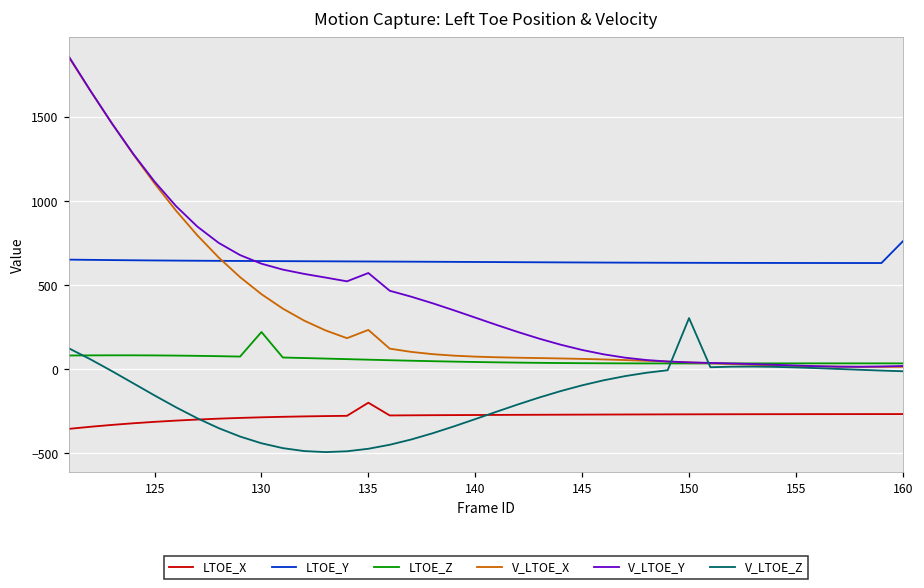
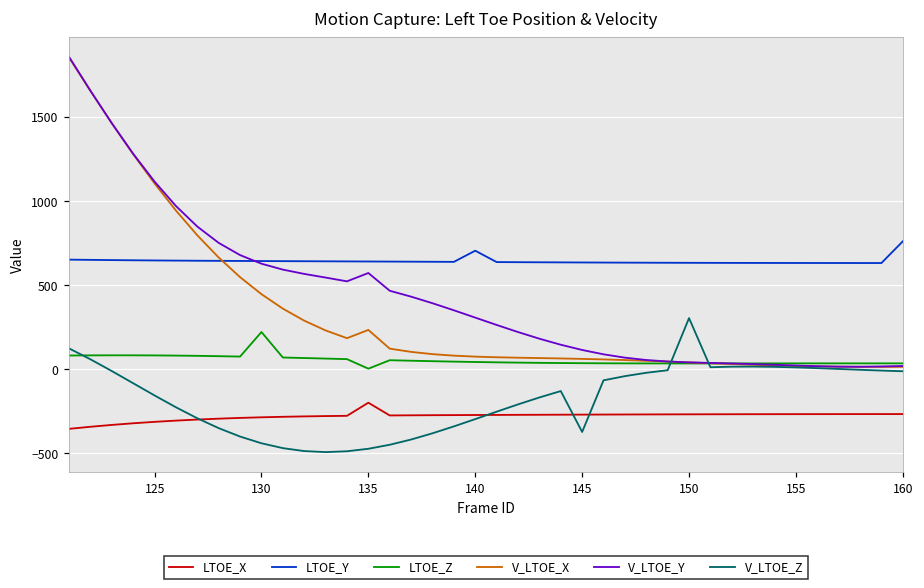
  {
    "LTOE_X": {
      "125": -310,
      "130": -290,
      "135": -200,
      "140": -270,
      "145": -270,
      "150": -270,
      "155": -270,
      "160": -270
    },
    "LTOE_Y": {
      "125": 650,
      "135": 640,
-     "140": 640,
+     "140": 700,
      "145": 630,
      "150": 630,
      "155": 630,
      "160": 760
    },
    "LTOE_Z": {
      "125": 80,
      "130": 220,
-     "135": 60,
+     "135": 0,
      "140": 40,
      "145": 40
    },
    "V_LTOE_X": {
      "130": 450,
      "135": 230,
      "140": 70,
      "145": 60
    },
    "V_LTOE_Y": {
      "135": 570,
      "140": 310,
      "145": 110
    },
    "V_LTOE_Z": {
      "125": -160,
      "130": -440,
      "135": -470,
      "140": -300,
-     "145": -100,
+     "145": -370,
      "150": 300,
      "160": -10
    }
  }
